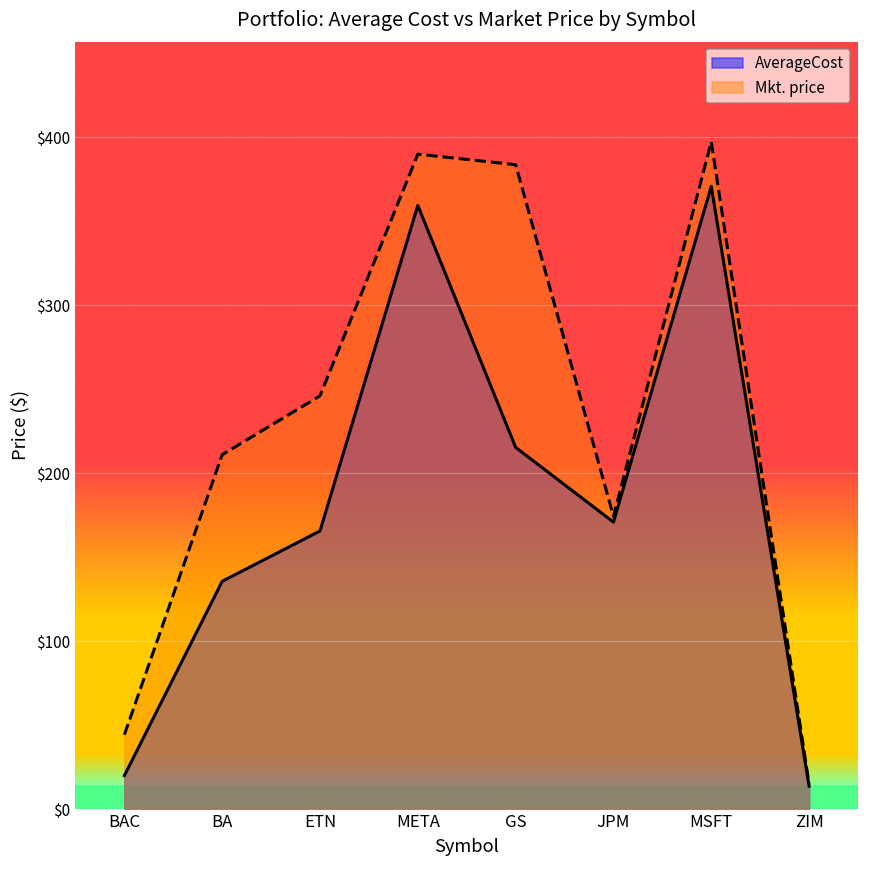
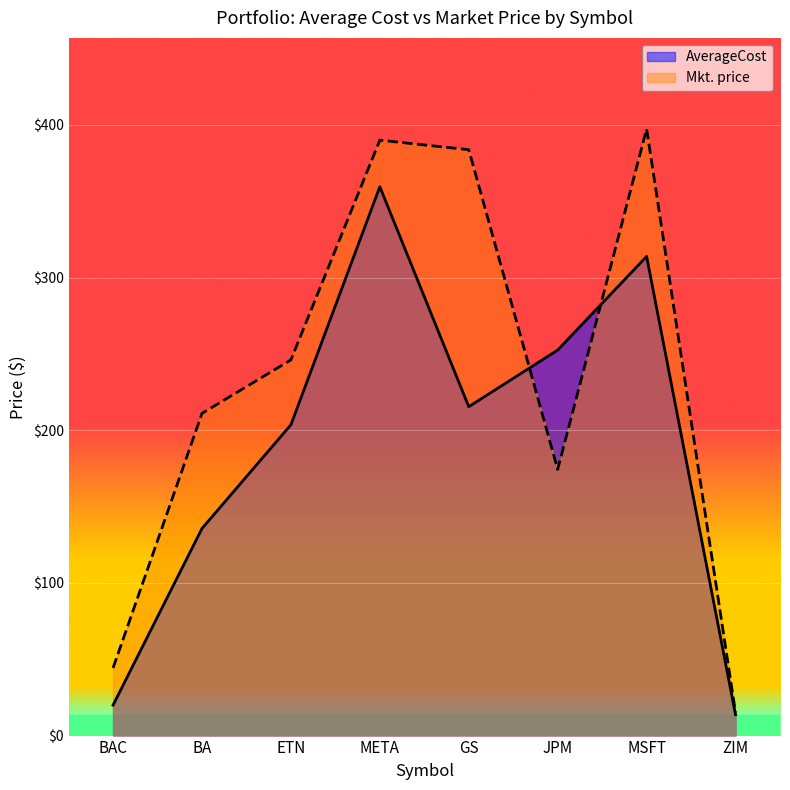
  {
    "AverageCost": {
      "BAC": "$20",
      "BA": "$136",
-     "ETN": "$166",
+     "ETN": "$204",
      "META": "$359",
      "GS": "$215",
-     "JPM": "$171",
-     "MSFT": "$371"
+     "JPM": "$253",
+     "MSFT": "$314"
    },
    "Mkt. price": {
      "BAC": "$44",
      "BA": "$211",
      "ETN": "$246",
      "META": "$390",
      "GS": "$384",
      "JPM": "$174",
      "MSFT": "$397"
    }
  }
